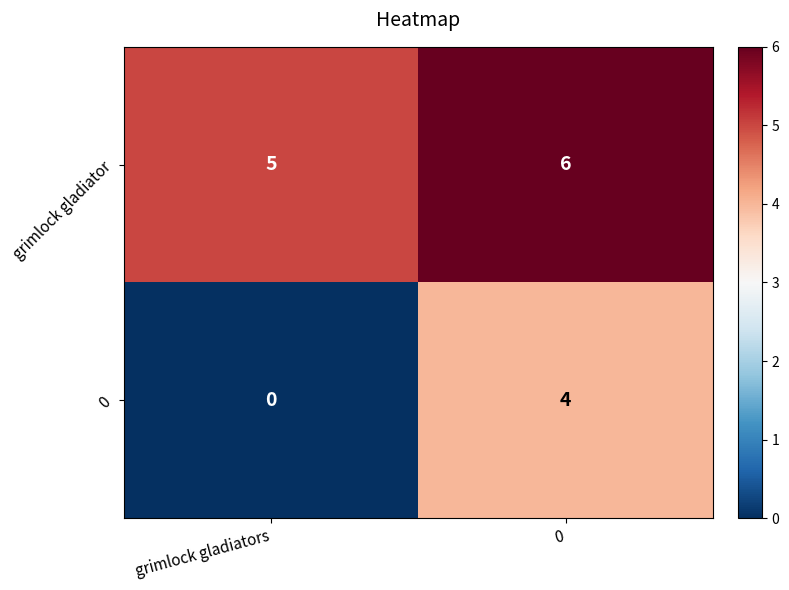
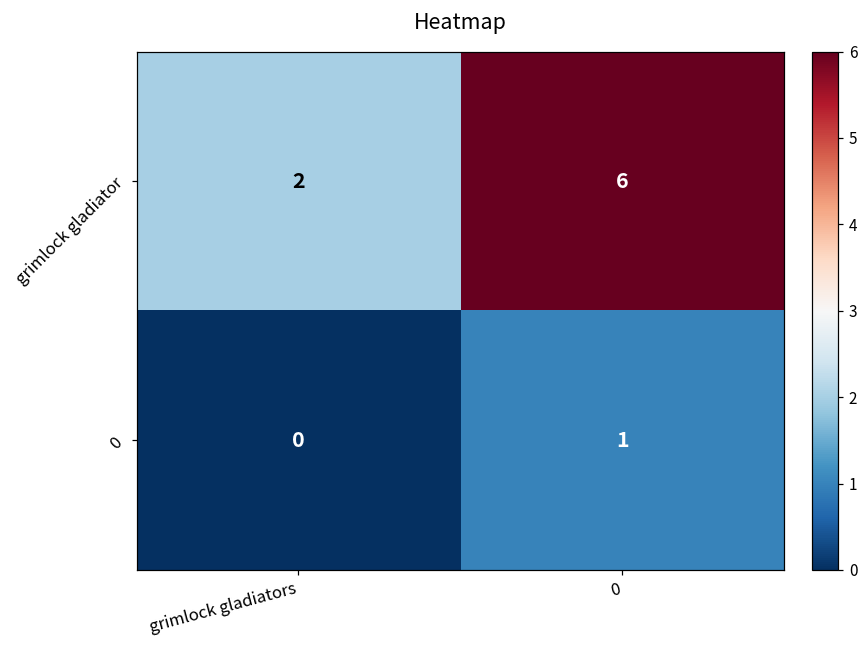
  {
    "grimlock gladiator": {
-     "grimlock gladiators": 5,
+     "grimlock gladiators": 2,
      "0": 6
    },
    "0": {
      "grimlock gladiators": 0,
-     "0": 4
+     "0": 1
    }
  }
